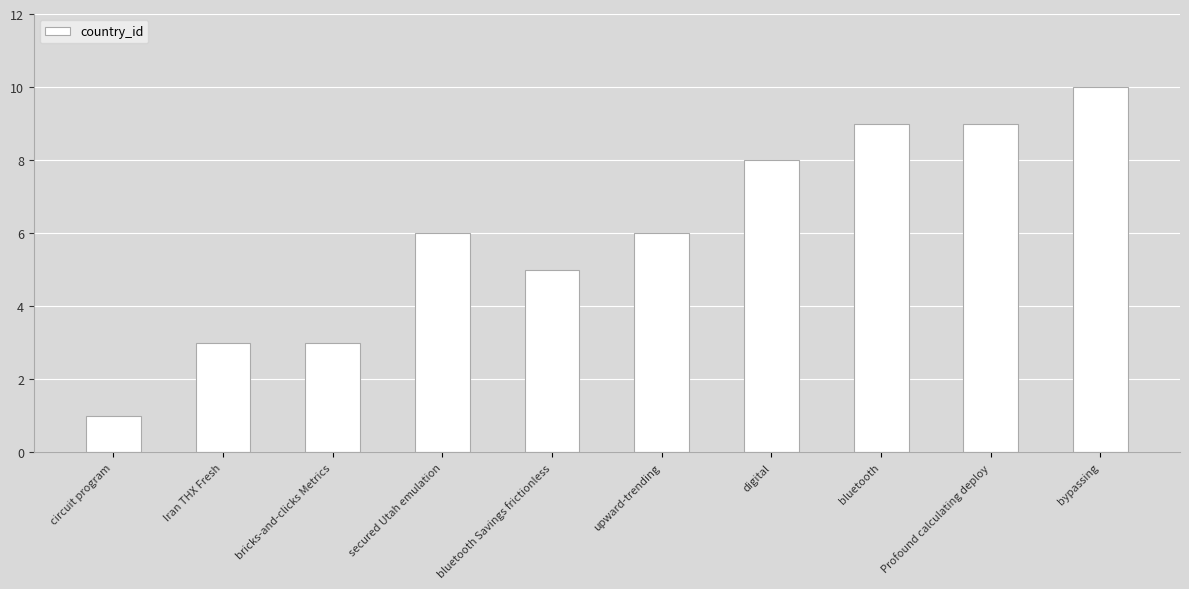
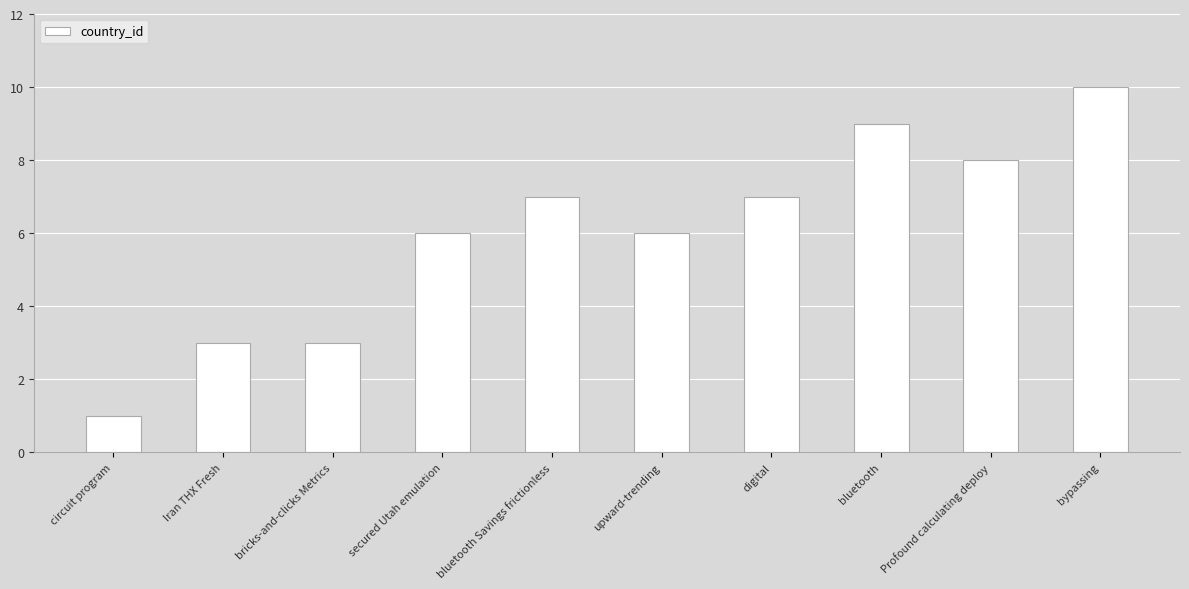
  {
    "circuit program": 1,
    "Iran THX Fresh": 3,
    "bricks-and-clicks Metrics": 3,
    "secured Utah emulation": 6,
-   "bluetooth Savings frictionless": 5,
+   "bluetooth Savings frictionless": 7,
    "upward-trending": 6,
-   "digital": 8,
+   "digital": 7,
    "bluetooth": 9,
-   "Profound calculating deploy": 9,
+   "Profound calculating deploy": 8,
    "bypassing": 10
  }
